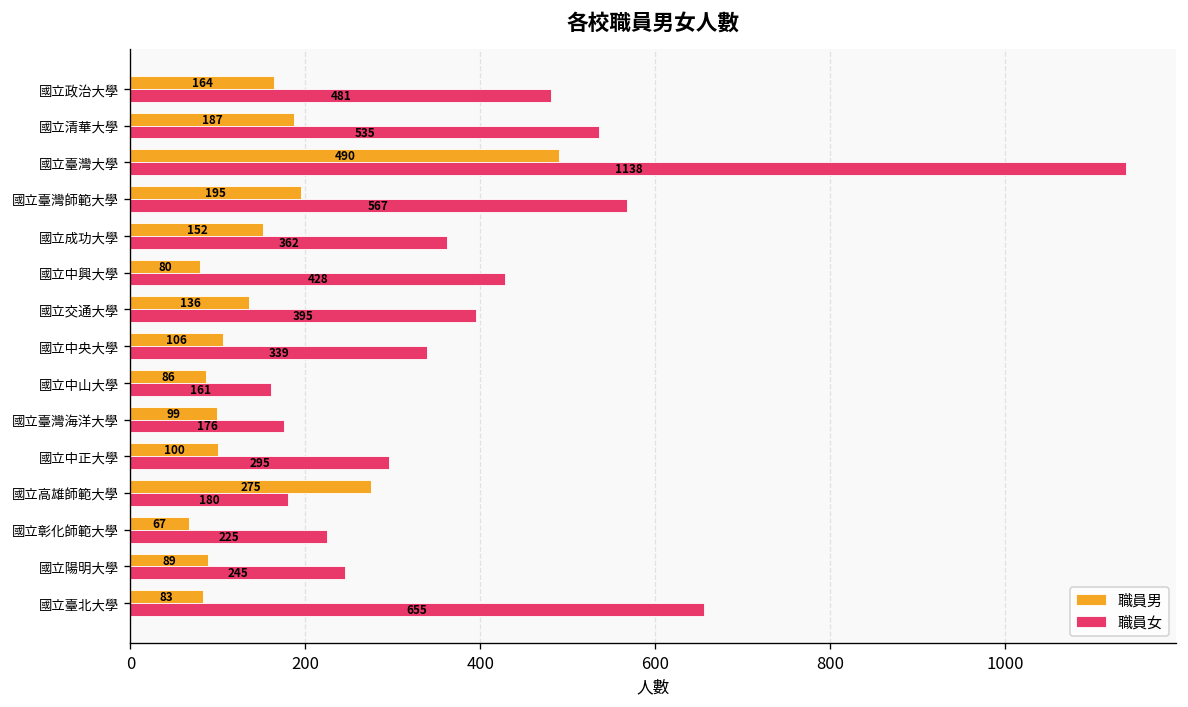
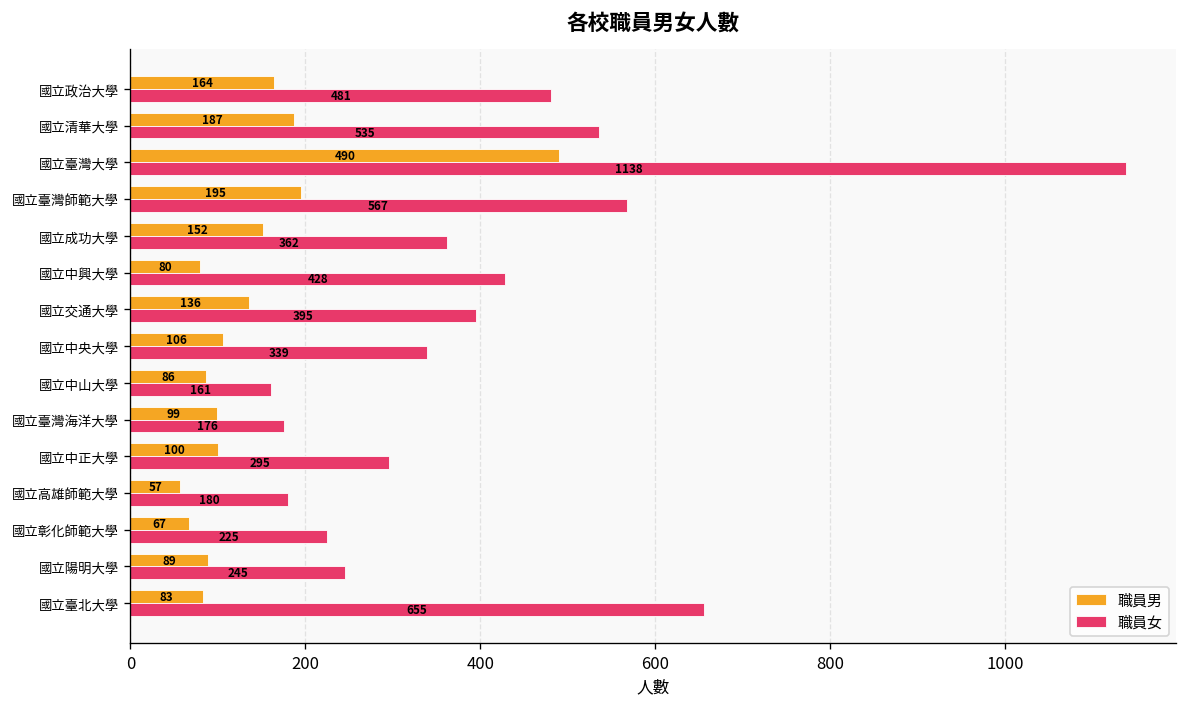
  {
    "職員男": {
      "國立政治大學": 164,
      "國立清華大學": 187,
      "國立臺灣大學": 490,
      "國立臺灣師範大學": 195,
      "國立成功大學": 152,
      "國立中興大學": 80,
      "國立交通大學": 136,
      "國立中央大學": 106,
      "國立中山大學": 86,
      "國立臺灣海洋大學": 99,
      "國立中正大學": 100,
-     "國立高雄師範大學": 275,
+     "國立高雄師範大學": 57,
      "國立彰化師範大學": 67,
      "國立陽明大學": 89,
      "國立臺北大學": 83
    },
    "職員女": {
      "國立政治大學": 481,
      "國立清華大學": 535,
      "國立臺灣大學": 1138,
      "國立臺灣師範大學": 567,
      "國立成功大學": 362,
      "國立中興大學": 428,
      "國立交通大學": 395,
      "國立中央大學": 339,
      "國立中山大學": 161,
      "國立臺灣海洋大學": 176,
      "國立中正大學": 295,
      "國立高雄師範大學": 180,
      "國立彰化師範大學": 225,
      "國立陽明大學": 245,
      "國立臺北大學": 655
    }
  }
